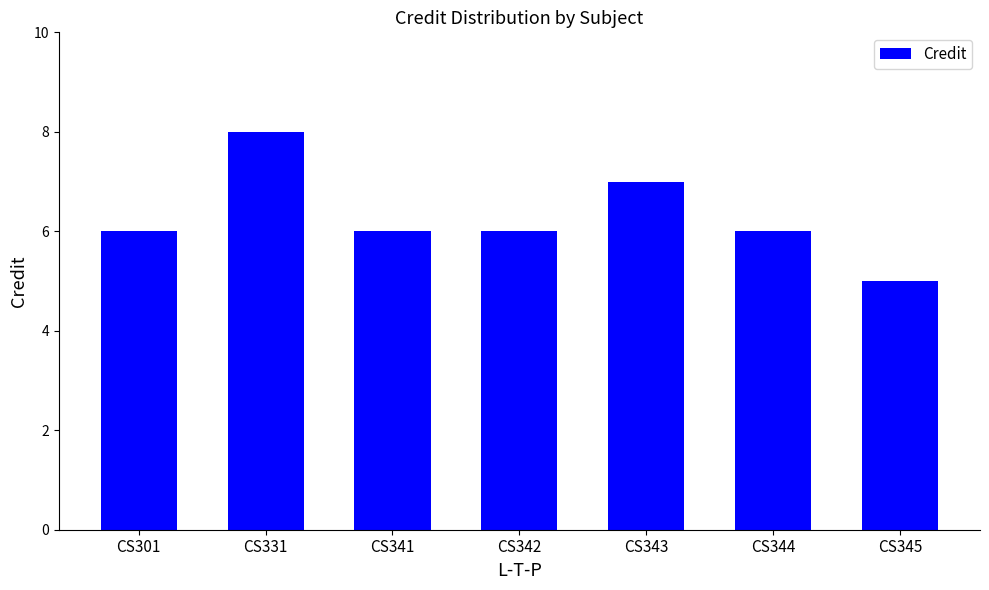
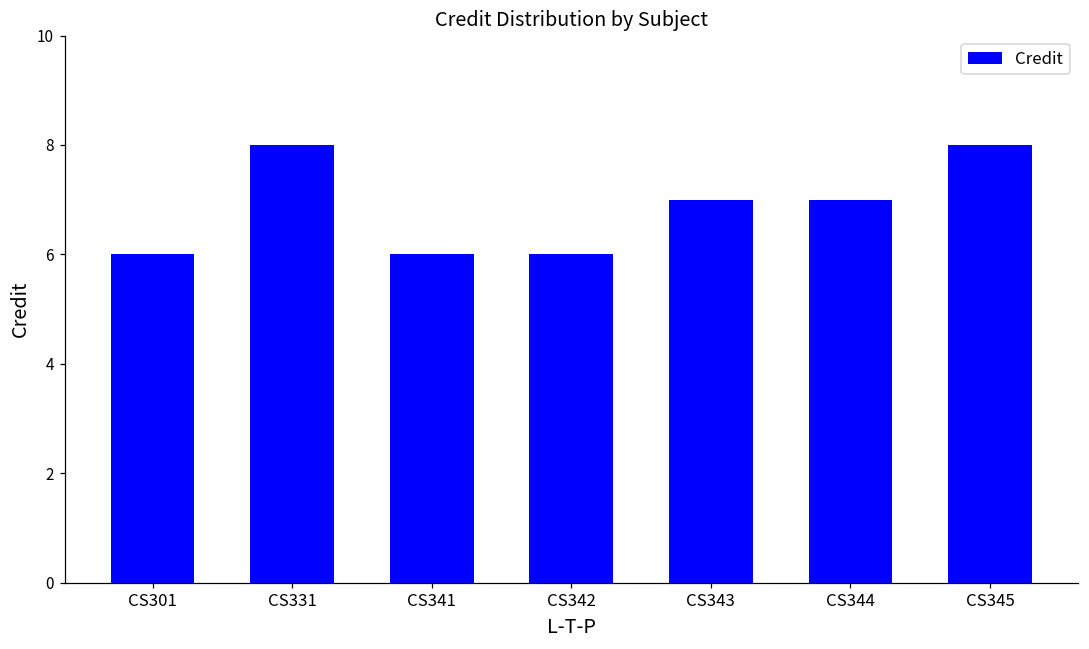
  {
    "CS301": 6,
    "CS331": 8,
    "CS341": 6,
    "CS342": 6,
    "CS343": 7,
-   "CS344": 6,
-   "CS345": 5
+   "CS344": 7,
+   "CS345": 8
  }
